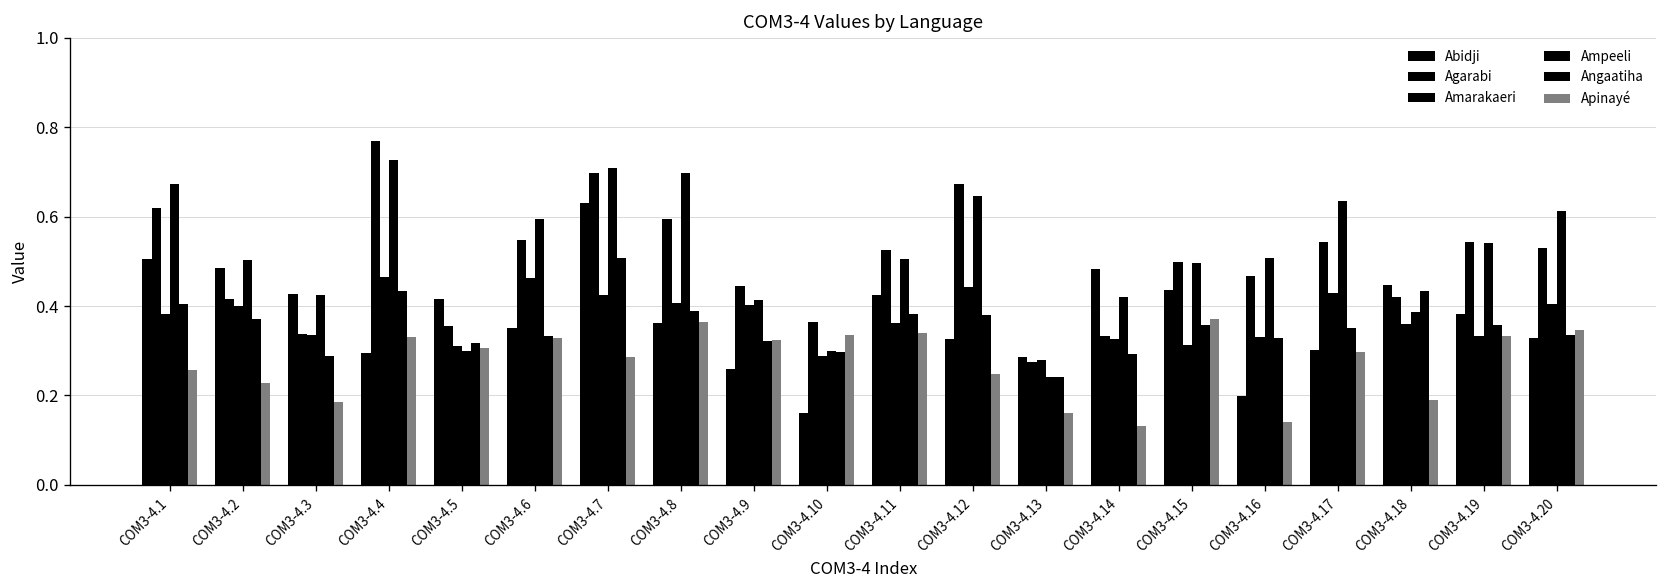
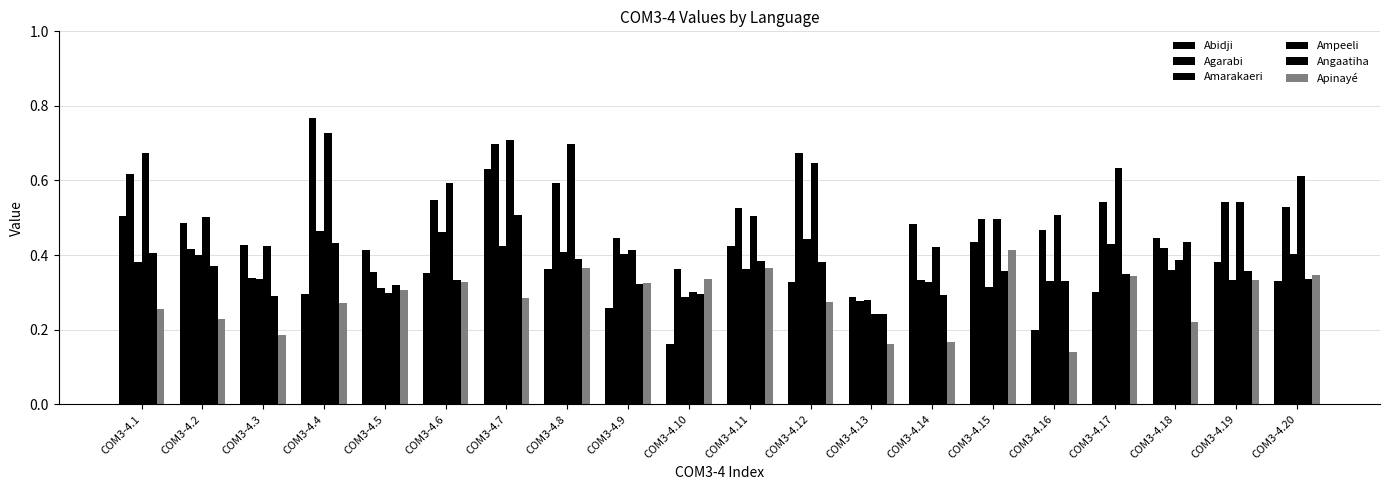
  {
    "Apinayé": {
      "COM3-4.1": 0.26,
      "COM3-4.2": 0.23,
      "COM3-4.3": 0.19,
-     "COM3-4.4": 0.33,
+     "COM3-4.4": 0.27,
      "COM3-4.5": 0.31,
      "COM3-4.6": 0.33,
      "COM3-4.7": 0.29,
      "COM3-4.8": 0.36,
      "COM3-4.9": 0.33,
      "COM3-4.10": 0.34,
-     "COM3-4.11": 0.34,
-     "COM3-4.12": 0.25,
+     "COM3-4.11": 0.37,
+     "COM3-4.12": 0.27,
      "COM3-4.13": 0.16,
-     "COM3-4.14": 0.13,
-     "COM3-4.15": 0.37,
+     "COM3-4.14": 0.17,
+     "COM3-4.15": 0.41,
      "COM3-4.16": 0.14,
-     "COM3-4.17": 0.30,
-     "COM3-4.18": 0.19,
+     "COM3-4.17": 0.34,
+     "COM3-4.18": 0.22,
      "COM3-4.19": 0.33,
      "COM3-4.20": 0.35
    }
  }
